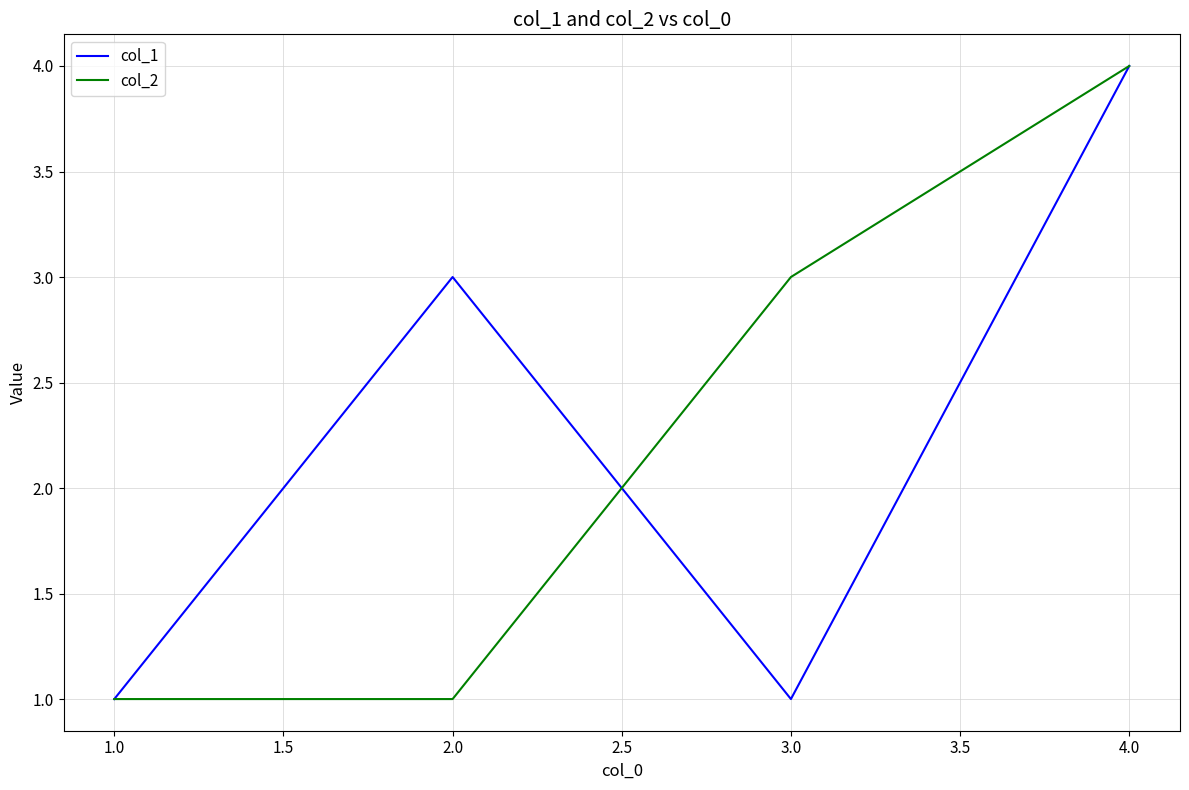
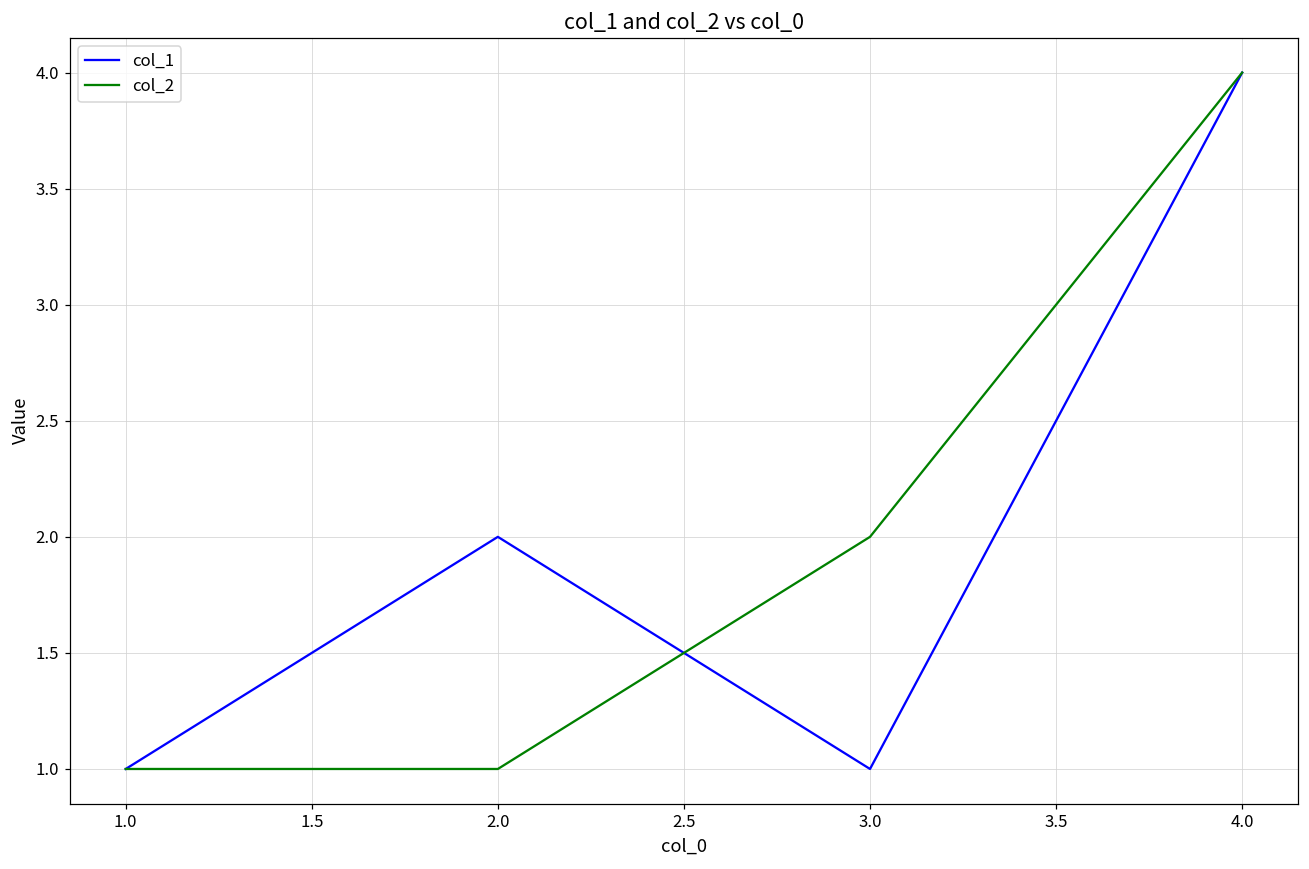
  {
    "col_1": {
-     "2.0": 3,
+     "2.0": 2,
      "3.0": 1
    },
    "col_2": {
      "2.0": 1,
-     "3.0": 3
+     "3.0": 2
    }
  }
